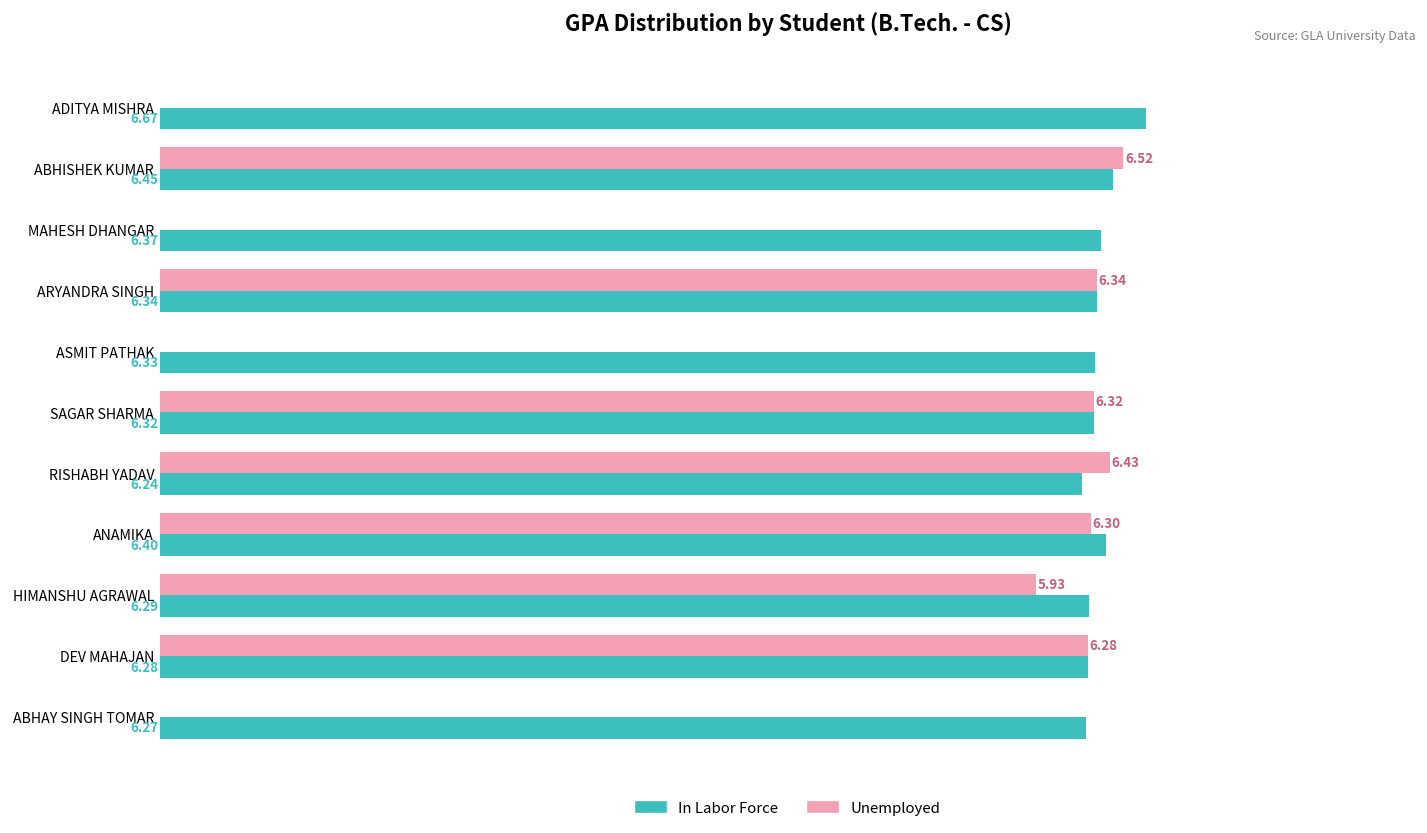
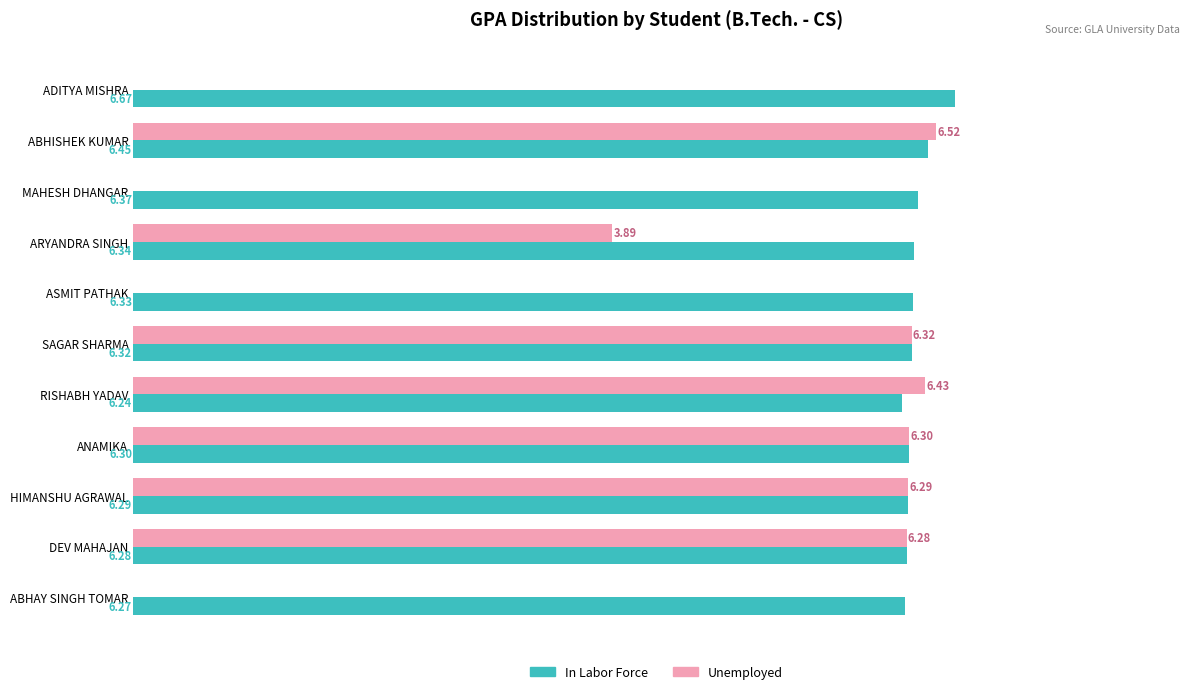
  {
    "In Labor Force": {
-     "ANAMIKA": 6.40
+     "ANAMIKA": 6.30
    },
    "Unemployed": {
      "ABHISHEK KUMAR": 6.52,
-     "ARYANDRA SINGH": 6.34,
+     "ARYANDRA SINGH": 3.89,
      "SAGAR SHARMA": 6.32,
      "RISHABH YADAV": 6.43,
      "ANAMIKA": 6.30,
-     "HIMANSHU AGRAWAL": 5.93,
+     "HIMANSHU AGRAWAL": 6.29,
      "DEV MAHAJAN": 6.28
    }
  }
